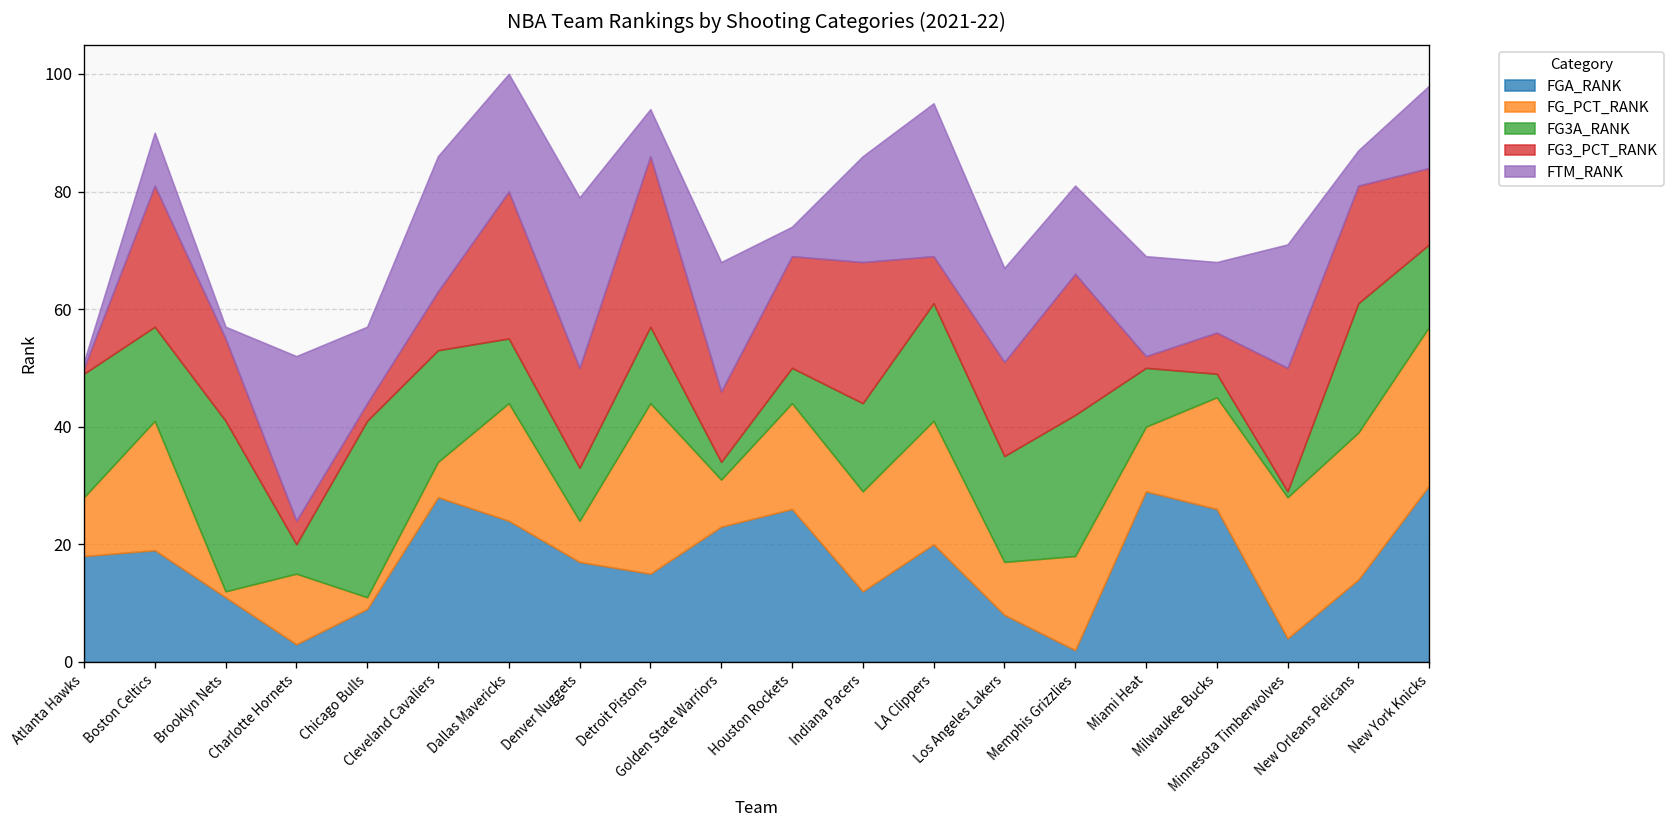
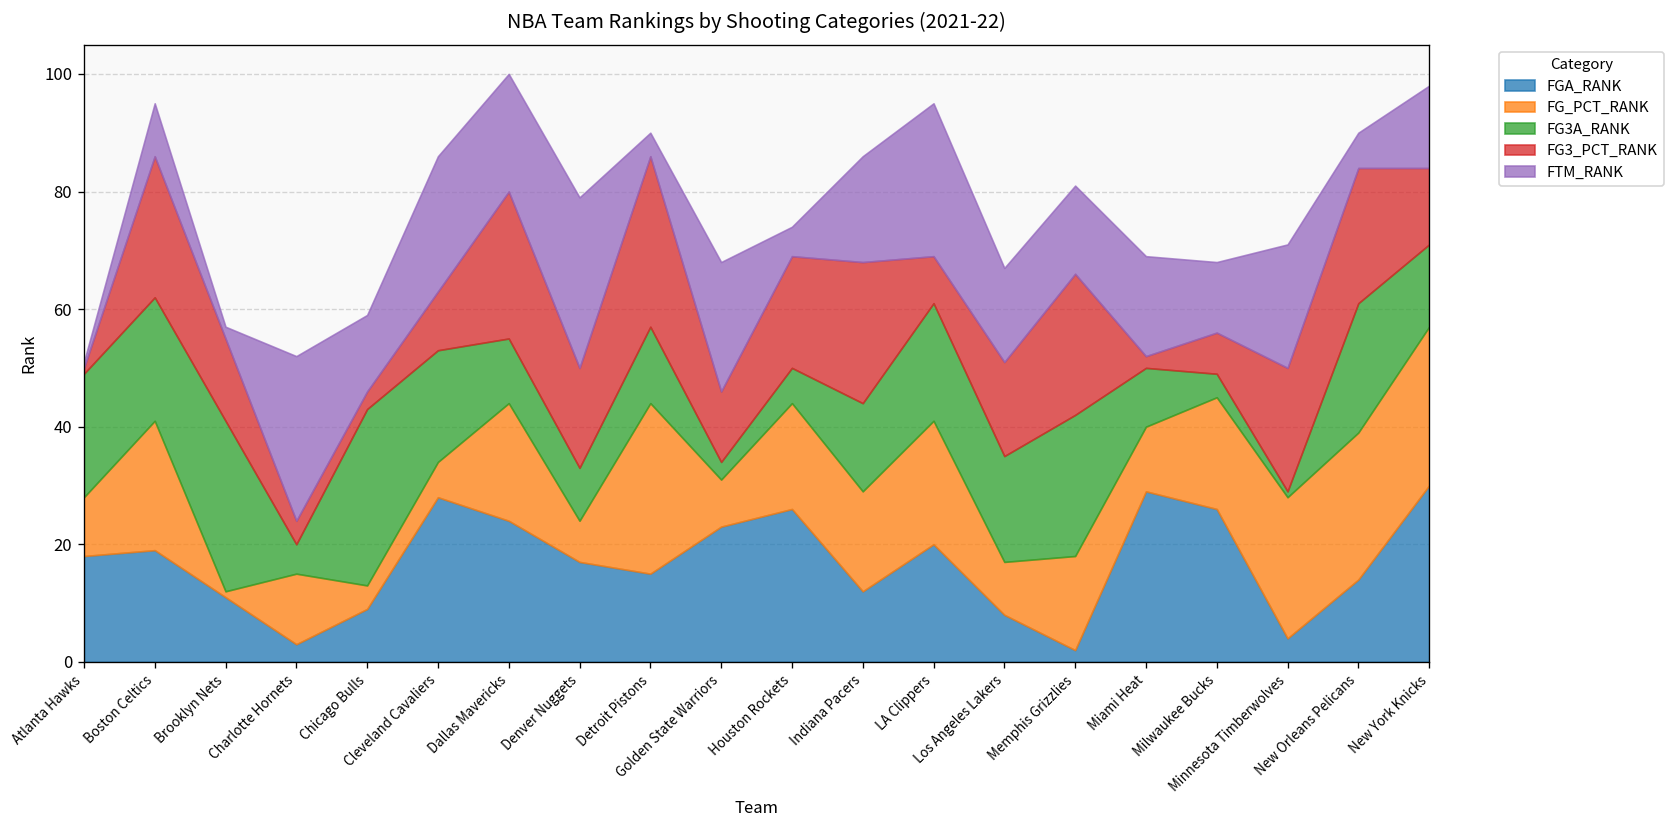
  {
    "FGA_RANK": {
      "Atlanta Hawks": 18,
      "Boston Celtics": 19,
      "Brooklyn Nets": 11,
      "Charlotte Hornets": 3,
      "Chicago Bulls": 9,
      "Cleveland Cavaliers": 28,
      "Dallas Mavericks": 24,
      "Denver Nuggets": 17,
      "Detroit Pistons": 15,
      "Golden State Warriors": 23,
      "Houston Rockets": 26,
      "Indiana Pacers": 12,
      "LA Clippers": 20,
      "Los Angeles Lakers": 8,
      "Memphis Grizzlies": 2,
      "Miami Heat": 29,
      "Milwaukee Bucks": 26,
      "Minnesota Timberwolves": 4,
      "New Orleans Pelicans": 14,
      "New York Knicks": 30
    },
    "FG_PCT_RANK": {
      "Atlanta Hawks": 10,
      "Boston Celtics": 22,
      "Brooklyn Nets": 1,
      "Charlotte Hornets": 12,
-     "Chicago Bulls": 2,
+     "Chicago Bulls": 4,
      "Cleveland Cavaliers": 6,
      "Dallas Mavericks": 20,
      "Denver Nuggets": 7,
      "Detroit Pistons": 29,
      "Golden State Warriors": 8,
      "Houston Rockets": 18,
      "Indiana Pacers": 17,
      "LA Clippers": 21,
      "Los Angeles Lakers": 9,
      "Memphis Grizzlies": 16,
      "Miami Heat": 11,
      "Milwaukee Bucks": 19,
      "Minnesota Timberwolves": 24,
      "New Orleans Pelicans": 25,
      "New York Knicks": 27
    },
    "FG3A_RANK": {
      "Atlanta Hawks": 21,
-     "Boston Celtics": 16,
+     "Boston Celtics": 21,
      "Brooklyn Nets": 29,
      "Charlotte Hornets": 5,
      "Chicago Bulls": 30,
      "Cleveland Cavaliers": 19,
      "Dallas Mavericks": 11,
      "Denver Nuggets": 9,
      "Detroit Pistons": 13,
      "Golden State Warriors": 3,
      "Houston Rockets": 6,
      "Indiana Pacers": 15,
      "LA Clippers": 20,
      "Los Angeles Lakers": 18,
      "Memphis Grizzlies": 24,
      "Miami Heat": 10,
      "Milwaukee Bucks": 4,
      "Minnesota Timberwolves": 1,
      "New Orleans Pelicans": 22,
      "New York Knicks": 14
    },
    "FG3_PCT_RANK": {
      "Atlanta Hawks": 1,
      "Boston Celtics": 24,
      "Brooklyn Nets": 14,
      "Charlotte Hornets": 4,
      "Chicago Bulls": 3,
      "Cleveland Cavaliers": 10,
      "Dallas Mavericks": 25,
      "Denver Nuggets": 17,
      "Detroit Pistons": 29,
      "Golden State Warriors": 12,
      "Houston Rockets": 19,
      "Indiana Pacers": 24,
      "LA Clippers": 8,
      "Los Angeles Lakers": 16,
      "Memphis Grizzlies": 24,
      "Miami Heat": 2,
      "Milwaukee Bucks": 7,
      "Minnesota Timberwolves": 21,
-     "New Orleans Pelicans": 20,
+     "New Orleans Pelicans": 23,
      "New York Knicks": 13
    },
    "FTM_RANK": {
      "Atlanta Hawks": 1,
      "Boston Celtics": 9,
      "Brooklyn Nets": 2,
      "Charlotte Hornets": 28,
      "Chicago Bulls": 13,
      "Cleveland Cavaliers": 23,
      "Dallas Mavericks": 20,
      "Denver Nuggets": 29,
-     "Detroit Pistons": 8,
+     "Detroit Pistons": 4,
      "Golden State Warriors": 22,
      "Houston Rockets": 5,
      "Indiana Pacers": 18,
      "LA Clippers": 26,
      "Los Angeles Lakers": 16,
      "Memphis Grizzlies": 15,
      "Miami Heat": 17,
      "Milwaukee Bucks": 12,
      "Minnesota Timberwolves": 21,
      "New Orleans Pelicans": 6,
      "New York Knicks": 14
    }
  }
